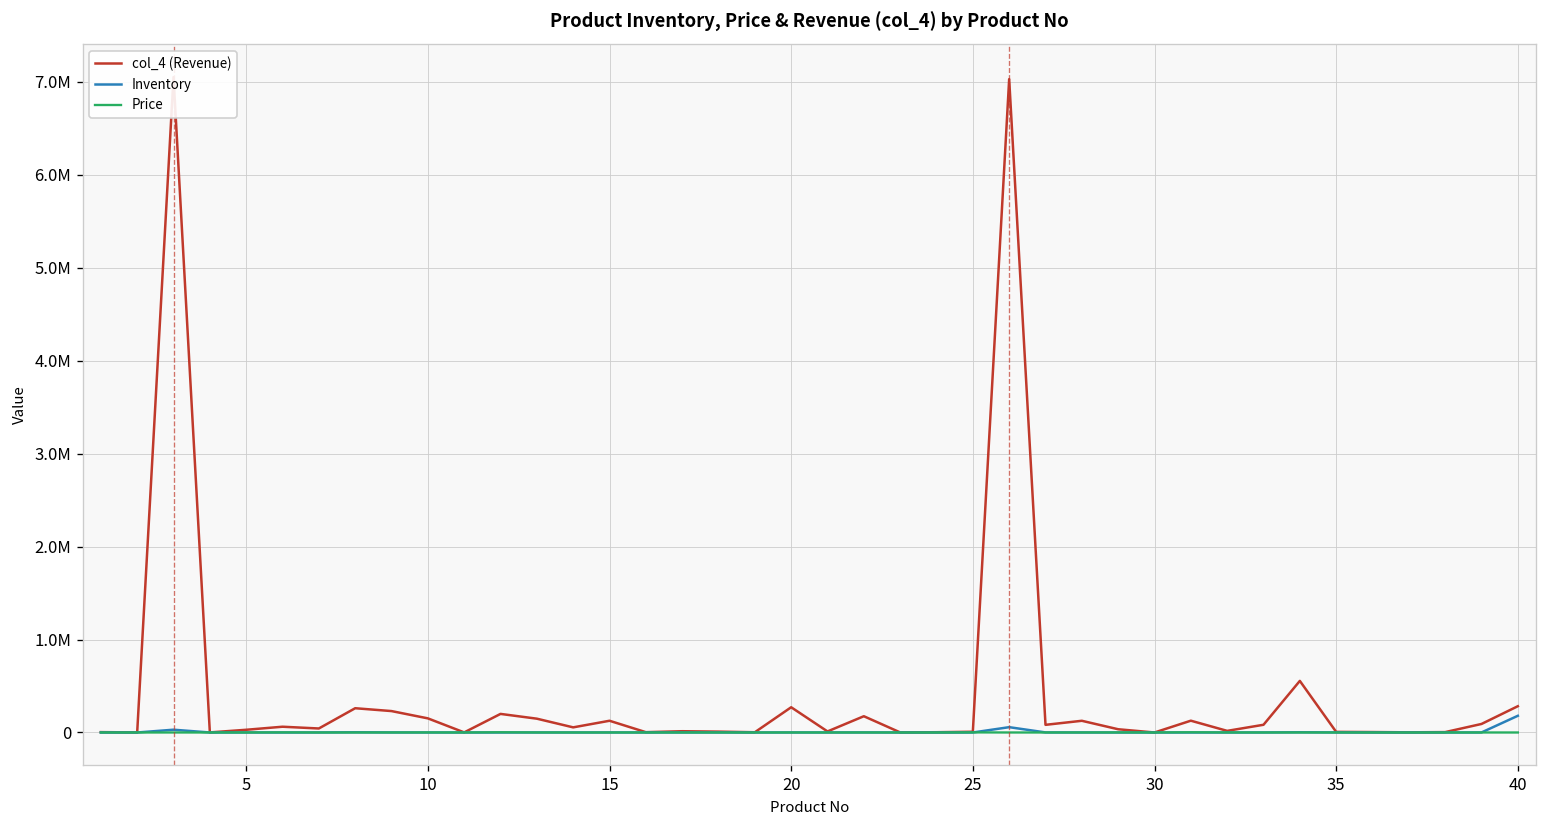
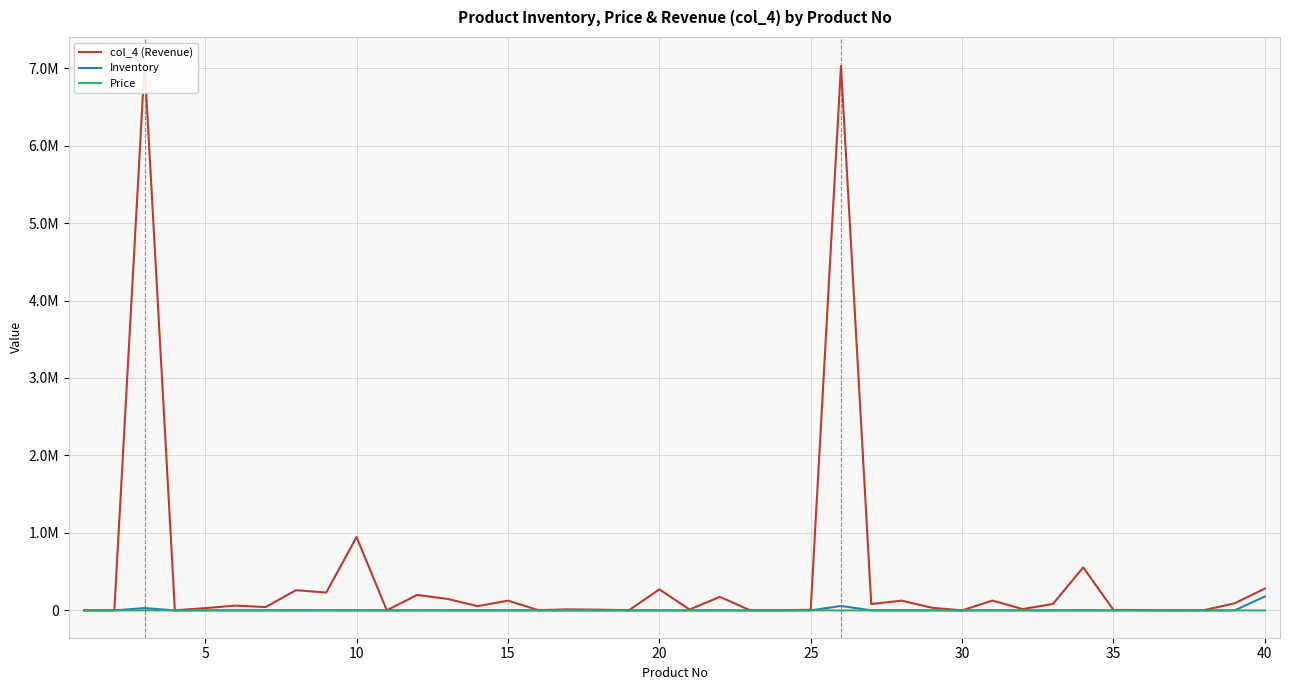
  {
    "col_4 (Revenue)": {
-     "10": 200000,
+     "10": 900000,
      "15": 100000,
      "20": 300000,
      "40": 300000
    },
    "Inventory": {
      "40": 200000
    },
    "Price": {
      "40": 0
    }
  }
